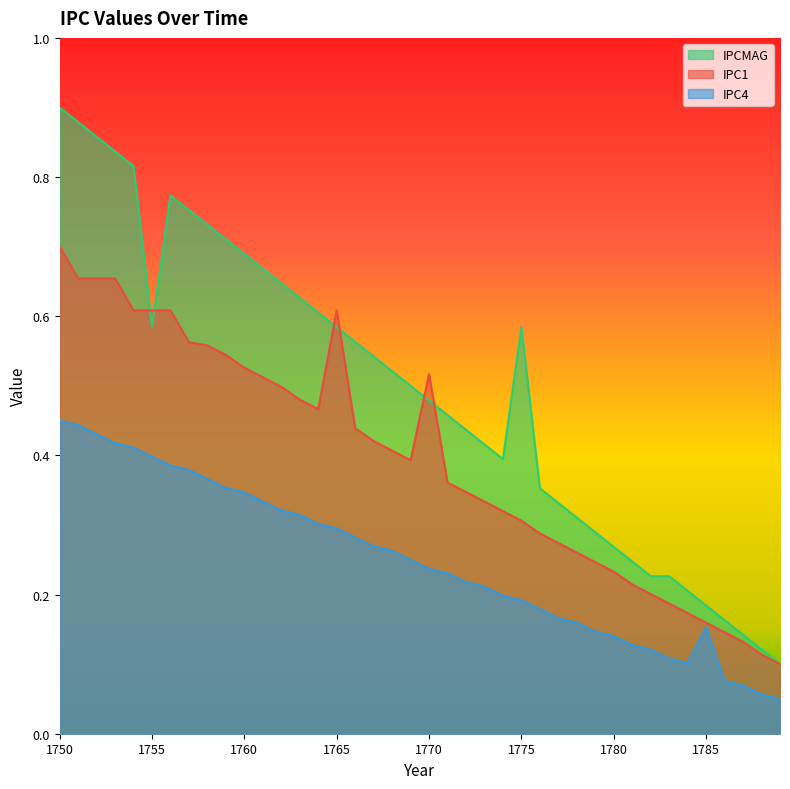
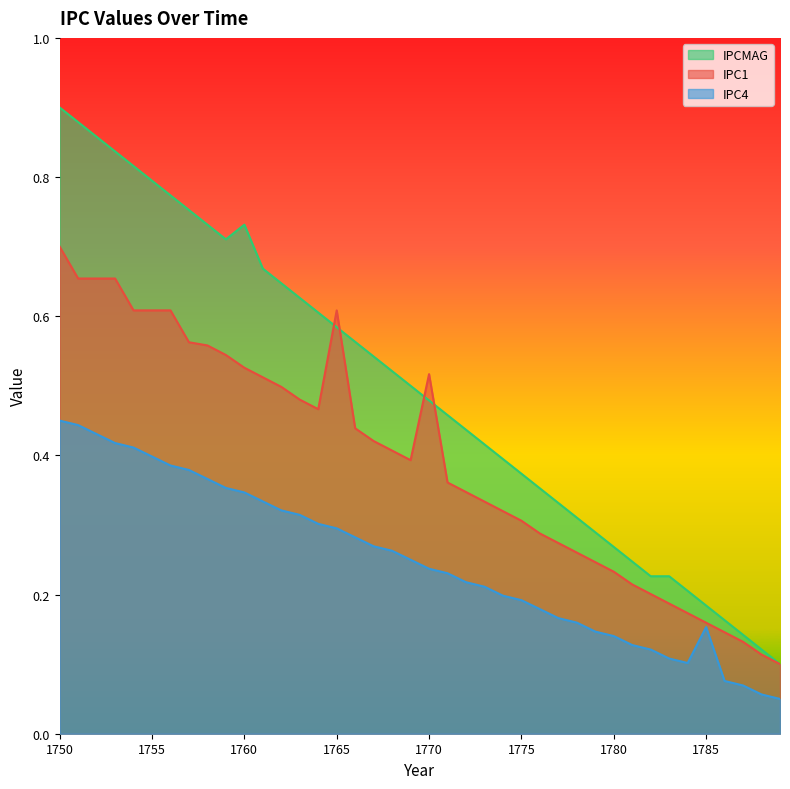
  {
    "IPCMAG": {
      "1750": 0.90,
-     "1755": 0.58,
-     "1760": 0.69,
+     "1755": 0.79,
+     "1760": 0.73,
      "1765": 0.58,
      "1770": 0.48,
-     "1775": 0.58,
+     "1775": 0.37,
      "1780": 0.27,
      "1785": 0.18
    },
    "IPC1": {
      "1750": 0.70,
      "1755": 0.61,
      "1760": 0.53,
      "1765": 0.61,
      "1770": 0.52,
      "1775": 0.31,
      "1780": 0.23,
      "1785": 0.16
    },
    "IPC4": {
      "1750": 0.45,
      "1755": 0.40,
      "1760": 0.35,
      "1765": 0.30,
      "1770": 0.24,
      "1775": 0.19,
      "1780": 0.14,
      "1785": 0.15
    }
  }
